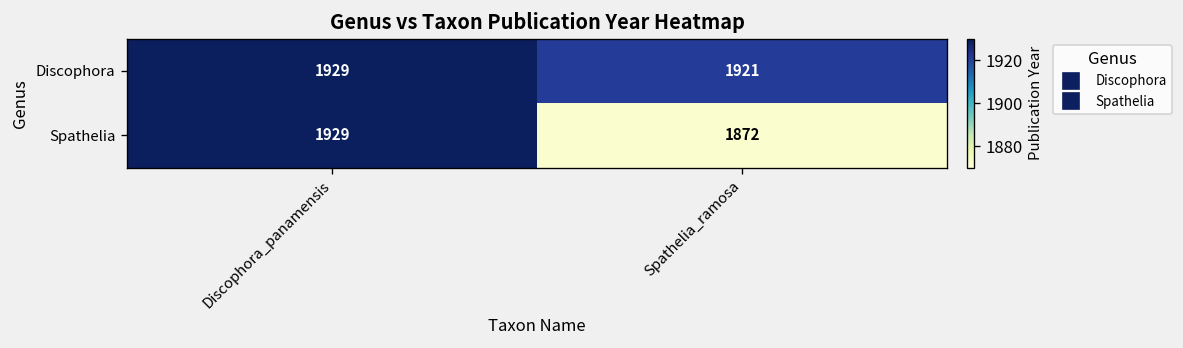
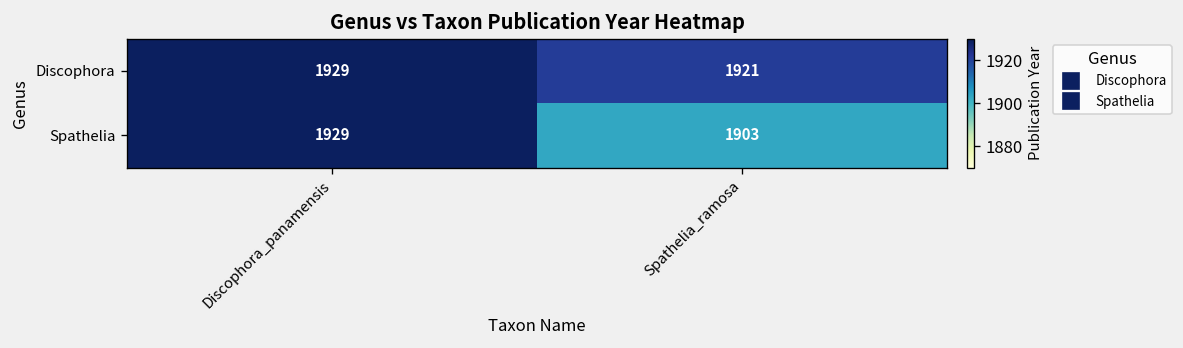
  {
    "Discophora": {
      "Discophora_panamensis": 1929,
      "Spathelia_ramosa": 1921
    },
    "Spathelia": {
      "Discophora_panamensis": 1929,
-     "Spathelia_ramosa": 1872
+     "Spathelia_ramosa": 1903
    }
  }
